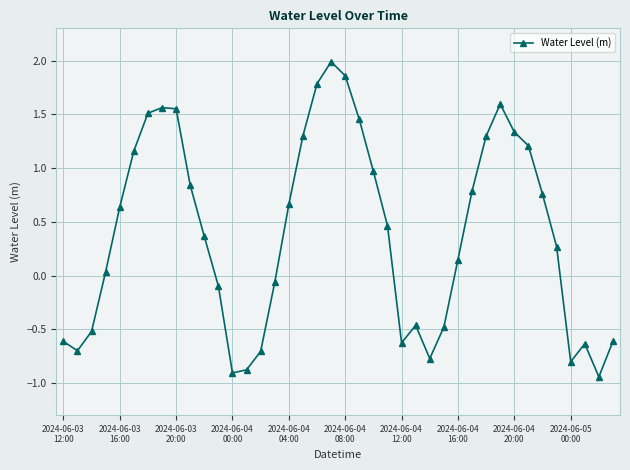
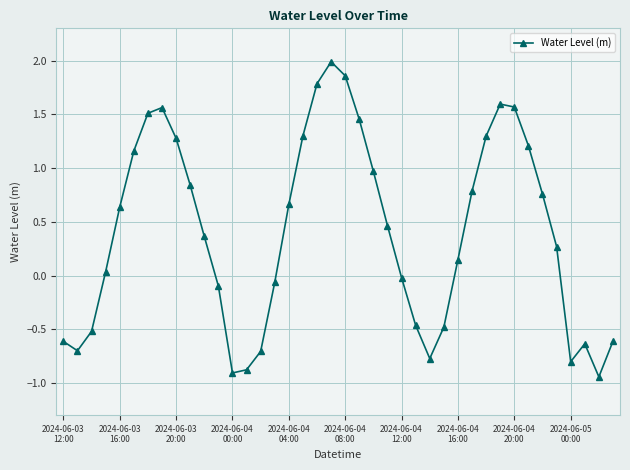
  {
    "2024-06-03 12:00": -0.61,
    "2024-06-03 16:00": 0.64,
-   "2024-06-03 20:00": 1.55,
+   "2024-06-03 20:00": 1.28,
    "2024-06-04 00:00": -0.91,
    "2024-06-04 04:00": 0.66,
    "2024-06-04 08:00": 1.86,
-   "2024-06-04 12:00": -0.63,
+   "2024-06-04 12:00": -0.02,
    "2024-06-04 16:00": 0.15,
-   "2024-06-04 20:00": 1.34,
+   "2024-06-04 20:00": 1.57,
    "2024-06-05 00:00": -0.80
  }
